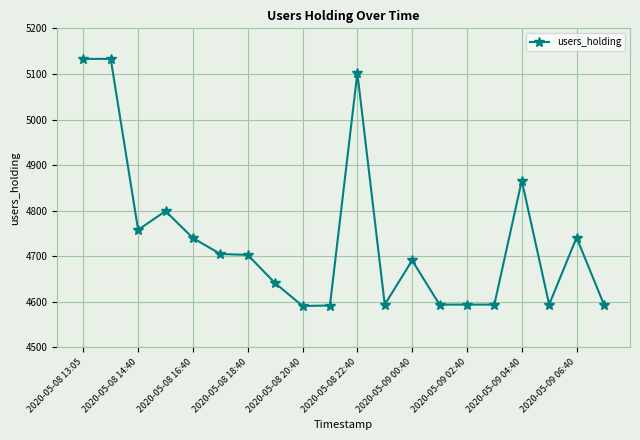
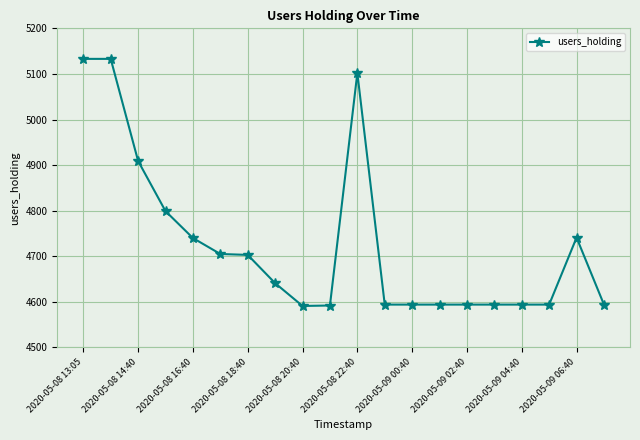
  {
    "2020-05-08 13:05": 5130,
-   "2020-05-08 14:40": 4760,
+   "2020-05-08 14:40": 4910,
    "2020-05-08 16:40": 4740,
    "2020-05-08 18:40": 4700,
    "2020-05-08 20:40": 4590,
    "2020-05-08 22:40": 5100,
-   "2020-05-09 00:40": 4690,
+   "2020-05-09 00:40": 4590,
    "2020-05-09 02:40": 4590,
-   "2020-05-09 04:40": 4870,
+   "2020-05-09 04:40": 4590,
    "2020-05-09 06:40": 4740
  }
